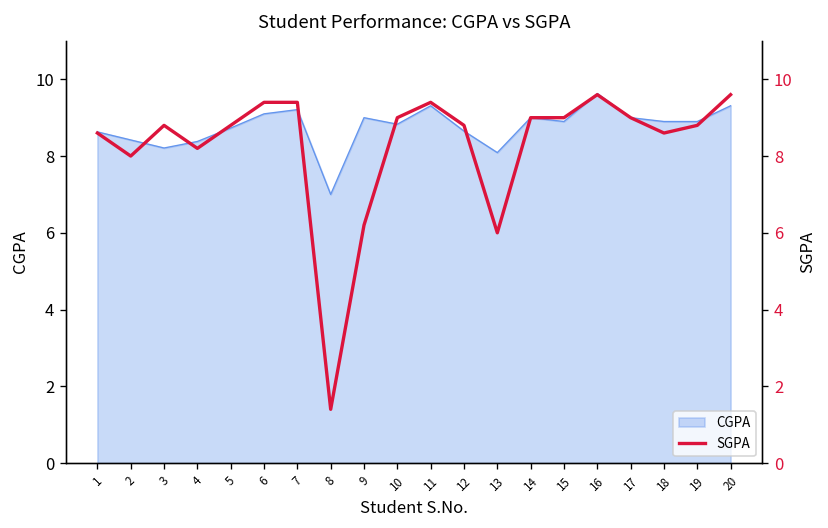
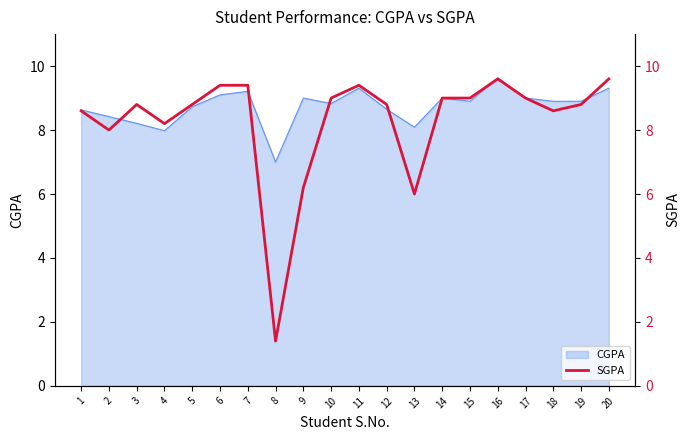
  {
    "CGPA": {
      "1": 8.6,
      "2": 8.4,
      "3": 8.2,
-     "4": 8.4,
+     "4": 8.0,
      "5": 8.7,
      "6": 9.1,
      "7": 9.2,
      "8": 7.0,
      "9": 9.0,
      "10": 8.8,
      "11": 9.3,
      "12": 8.7,
      "13": 8.1,
      "14": 9.0,
      "15": 8.9,
      "16": 9.6,
      "17": 9.0,
      "18": 8.9,
      "19": 8.9,
      "20": 9.3
    },
    "SGPA": {
      "1": 8.6,
      "2": 8.0,
      "3": 8.8,
      "4": 8.2,
      "5": 8.8,
      "6": 9.4,
      "7": 9.4,
      "8": 1.4,
      "9": 6.2,
      "10": 9.0,
      "11": 9.4,
      "12": 8.8,
      "13": 6.0,
      "14": 9.0,
      "15": 9.0,
      "16": 9.6,
      "17": 9.0,
      "18": 8.6,
      "19": 8.8,
      "20": 9.6
    }
  }
